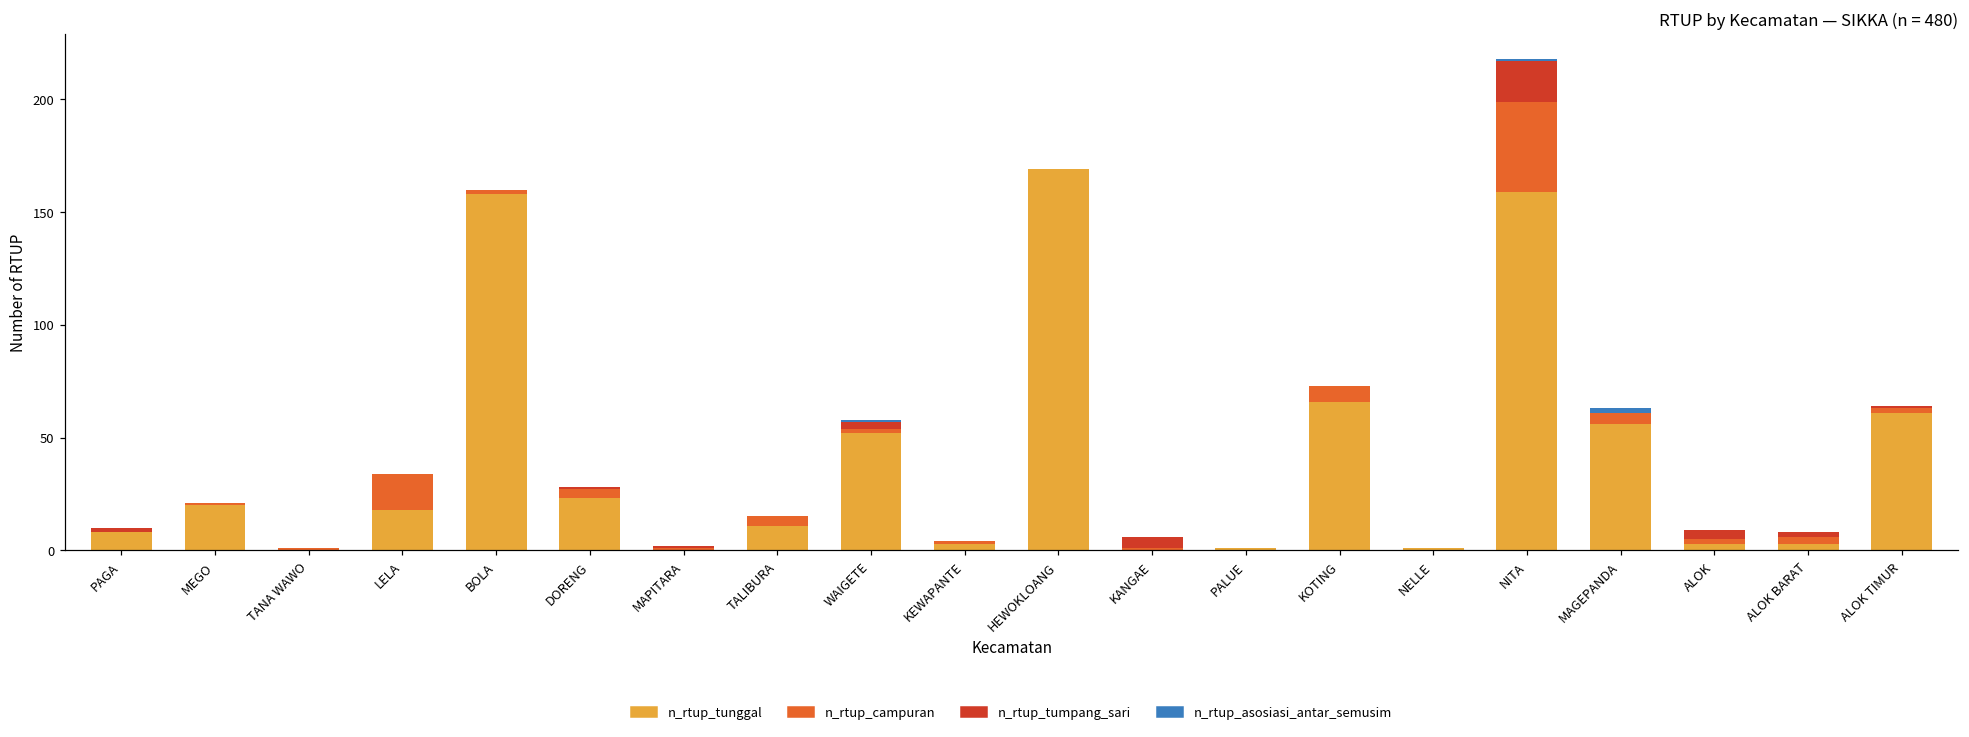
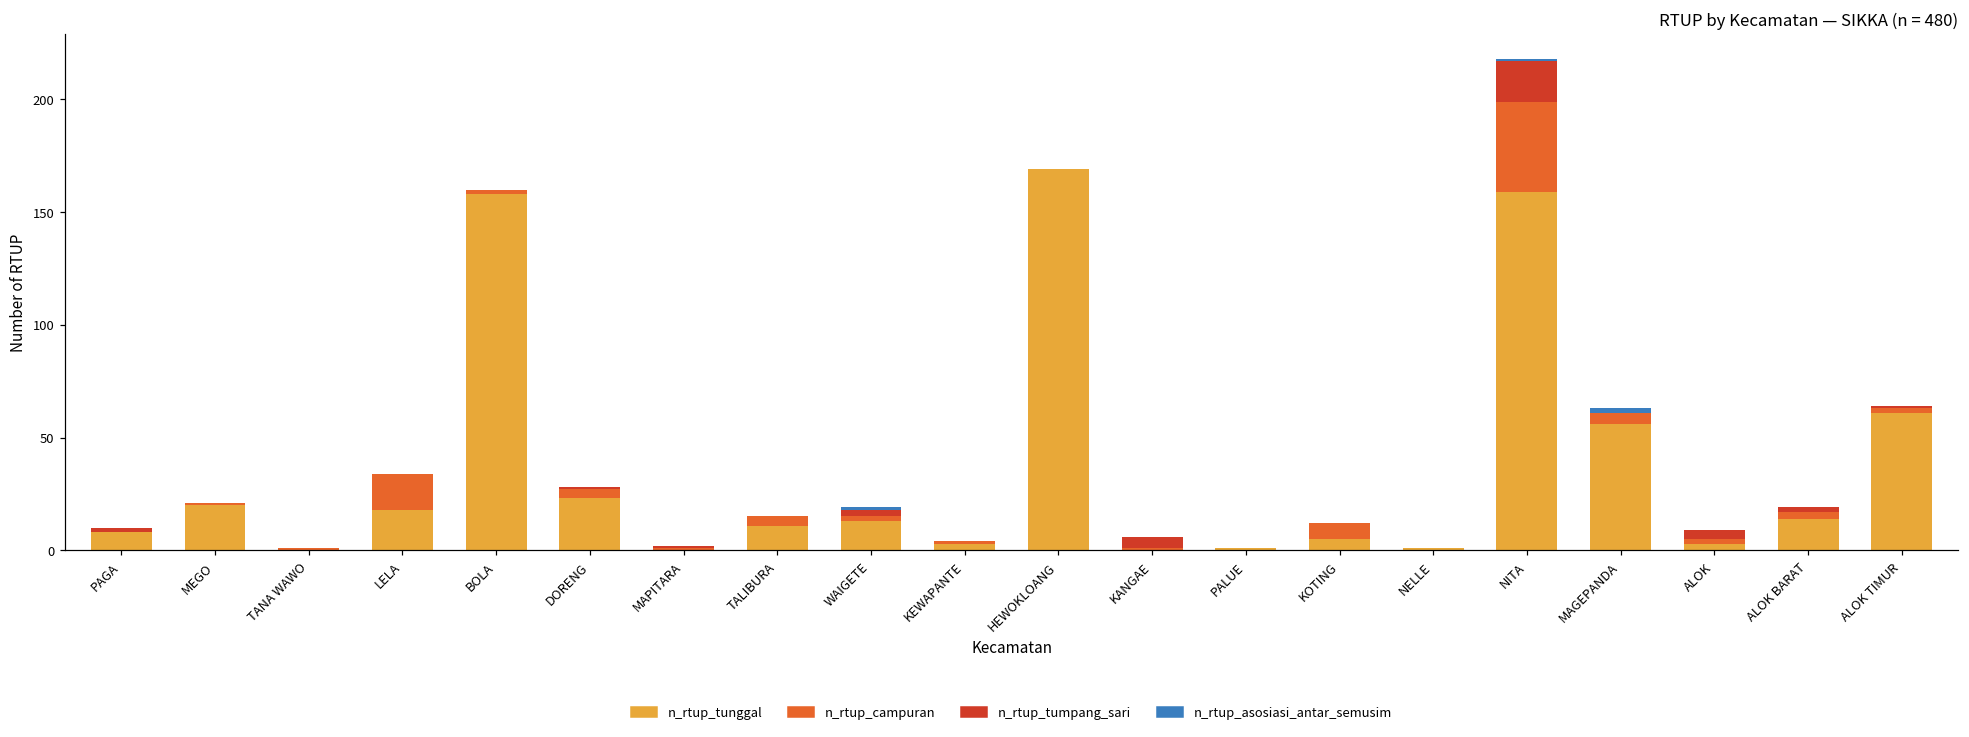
  {
    "n_rtup_tunggal": {
      "PAGA": 8,
      "MEGO": 20,
      "TANA WAWO": 0,
      "LELA": 18,
      "BOLA": 158,
      "DORENG": 23,
      "MAPITARA": 0,
      "TALIBURA": 11,
-     "WAIGETE": 52,
+     "WAIGETE": 13,
      "KEWAPANTE": 3,
      "HEWOKLOANG": 169,
      "KANGAE": 0,
-     "KOTING": 66,
+     "KOTING": 5,
      "NITA": 159,
      "MAGEPANDA": 56,
      "ALOK": 3,
-     "ALOK BARAT": 3,
+     "ALOK BARAT": 14,
      "ALOK TIMUR": 61
    },
    "n_rtup_asosiasi_antar_semusim": {
      "PAGA": 0,
      "MEGO": 0,
      "TANA WAWO": 0,
      "LELA": 0,
      "BOLA": 0,
      "DORENG": 0,
      "MAPITARA": 0,
      "TALIBURA": 0,
      "KEWAPANTE": 0,
      "HEWOKLOANG": 0,
      "KANGAE": 0,
      "PALUE": 0,
      "KOTING": 0,
      "NELLE": 0,
      "MAGEPANDA": 2,
      "ALOK": 0,
      "ALOK BARAT": 0,
      "ALOK TIMUR": 0
    }
  }
